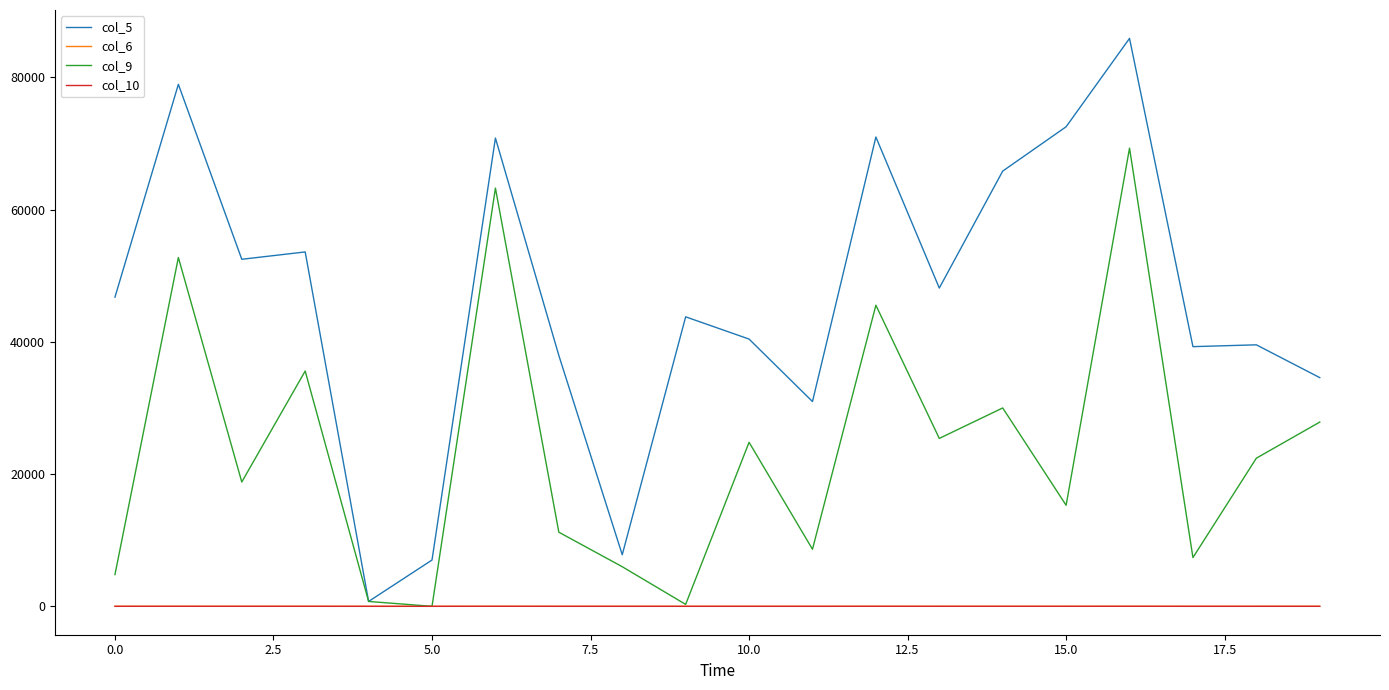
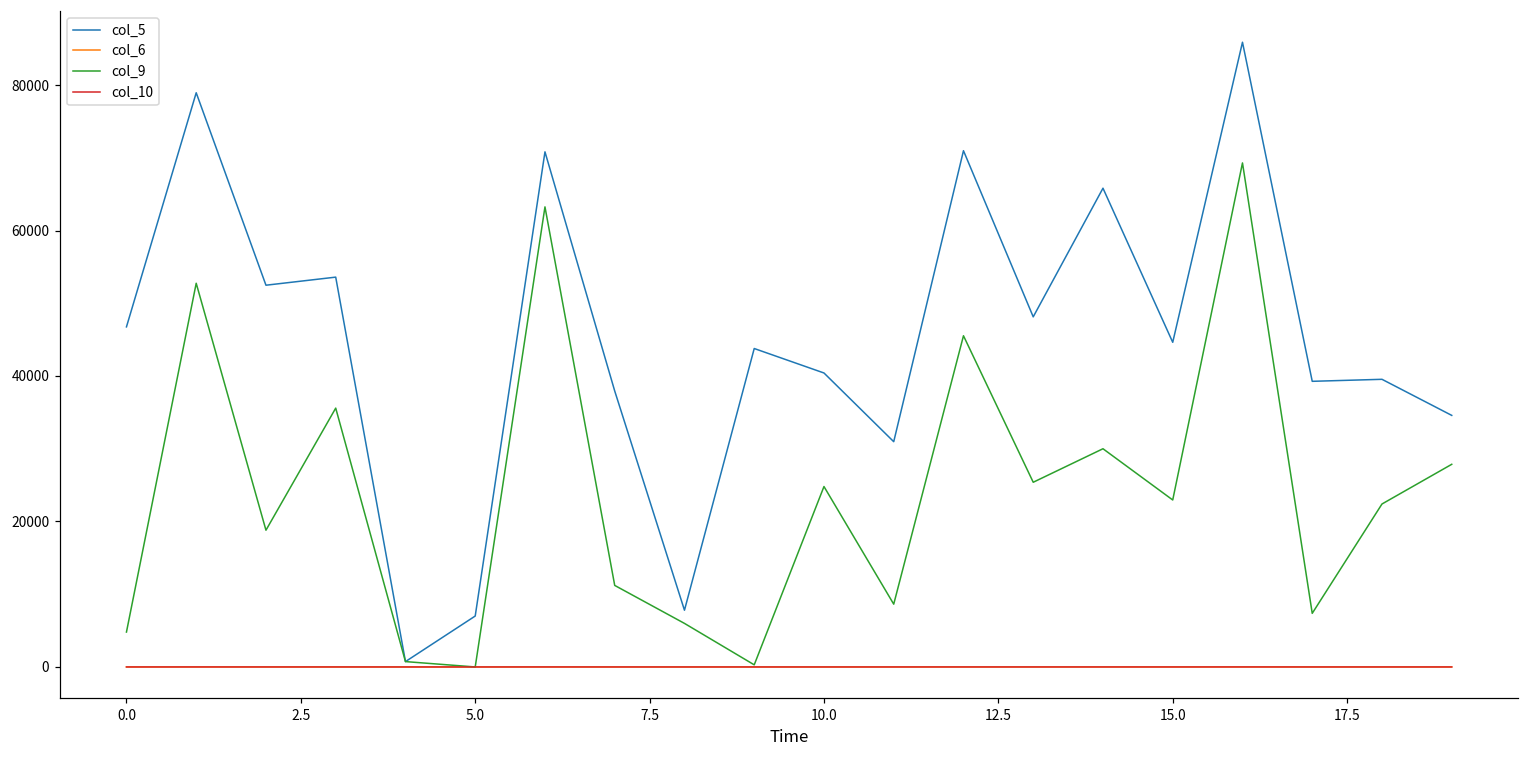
  {
    "col_5": {
      "0.0": 47000,
      "5.0": 7000,
      "10.0": 40000,
-     "15.0": 73000
+     "15.0": 45000
    },
    "col_10": {
      "0.0": 0,
      "10.0": 0,
      "15.0": 0
    },
    "col_9": {
      "0.0": 5000,
      "10.0": 25000,
-     "15.0": 15000
+     "15.0": 23000
    }
  }
